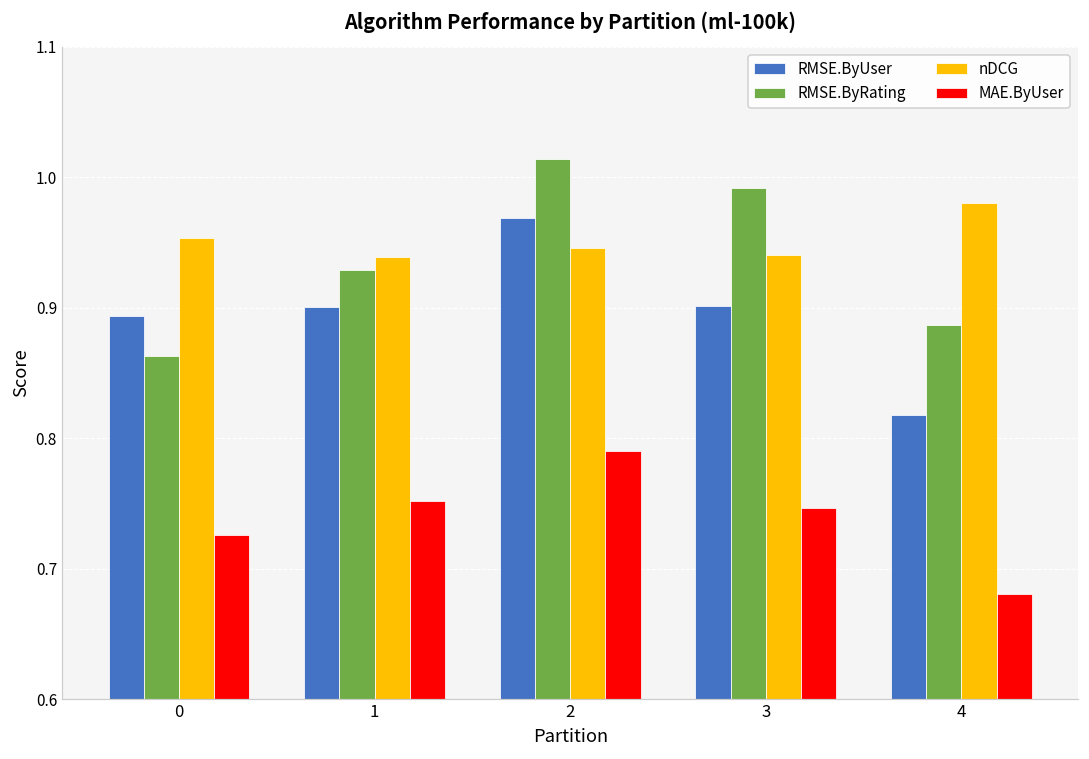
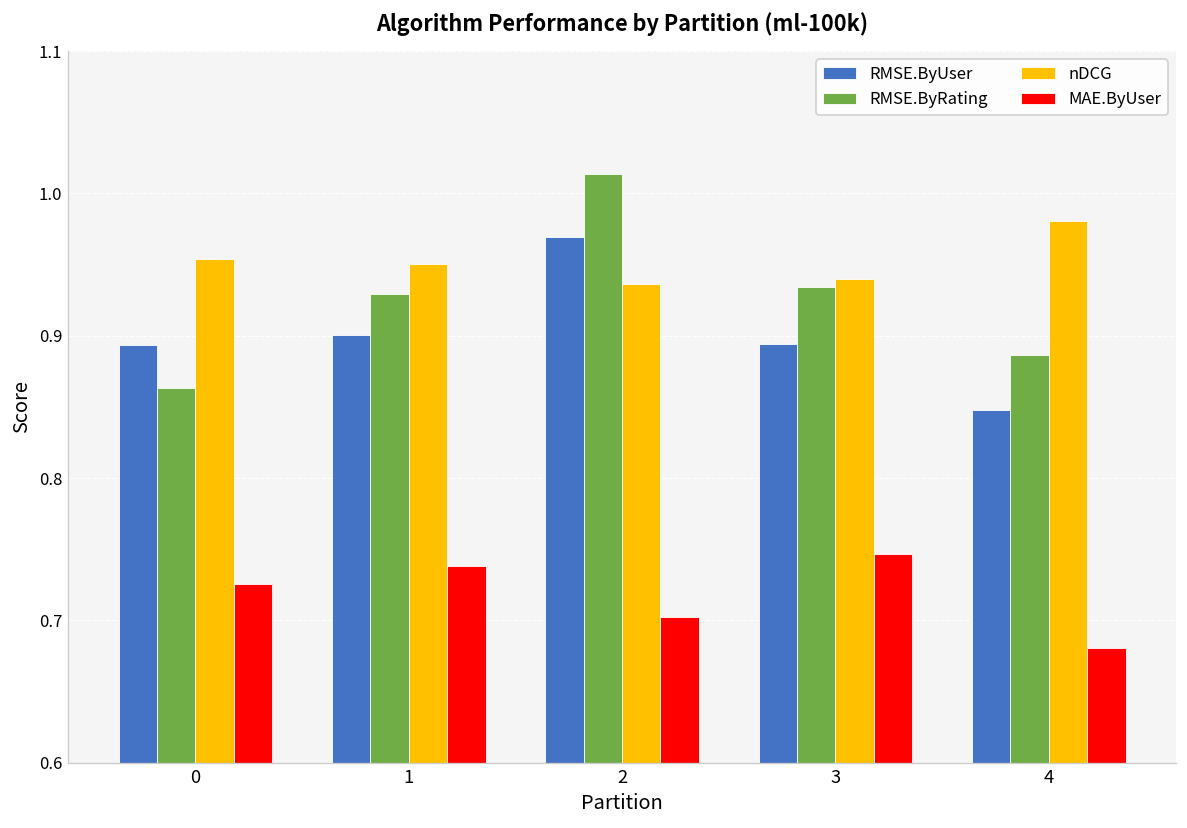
  {
    "RMSE.ByUser": {
      "0": 0.894,
      "1": 0.901,
      "2": 0.969,
-     "3": 0.901,
-     "4": 0.818
+     "3": 0.894,
+     "4": 0.848
    },
    "RMSE.ByRating": {
      "0": 0.863,
      "1": 0.929,
      "2": 1.014,
-     "3": 0.992,
+     "3": 0.934,
      "4": 0.887
    },
    "nDCG": {
      "0": 0.954,
-     "1": 0.939,
-     "2": 0.946,
+     "1": 0.950,
+     "2": 0.936,
      "3": 0.940,
      "4": 0.981
    },
    "MAE.ByUser": {
      "0": 0.726,
-     "1": 0.752,
-     "2": 0.790,
+     "1": 0.738,
+     "2": 0.703,
      "3": 0.747,
      "4": 0.680
    }
  }
